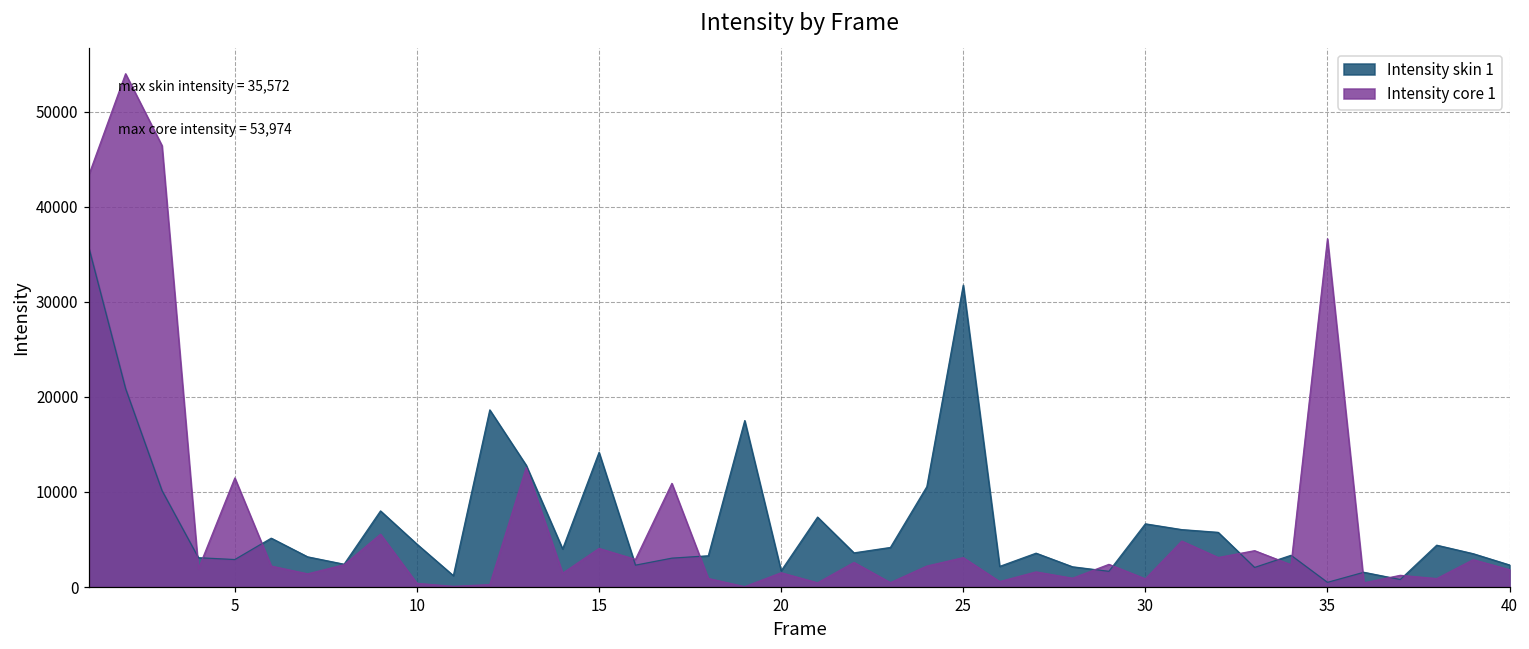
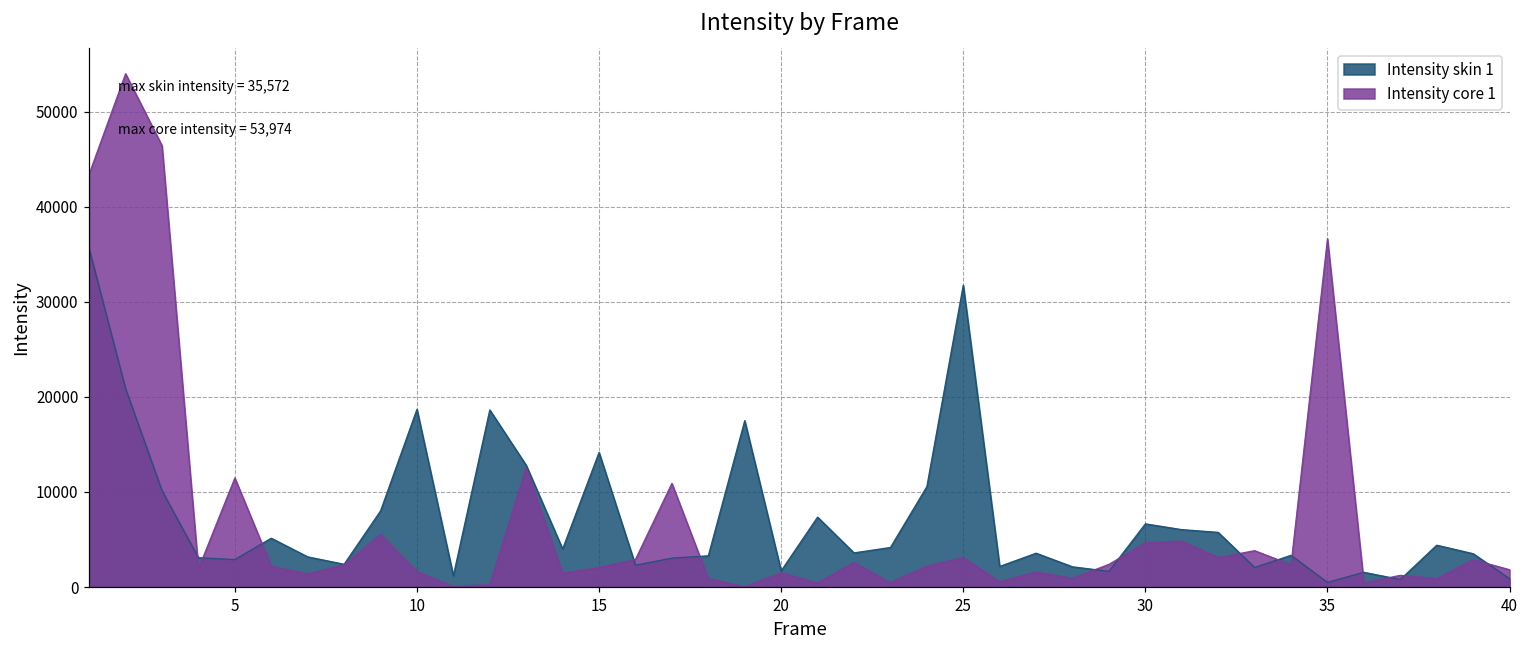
  {
    "Intensity skin 1": {
      "5": 3000,
-     "10": 5000,
+     "10": 19000,
      "15": 14000,
      "25": 32000,
      "30": 7000,
      "35": 0,
-     "40": 2000
+     "40": 1000
    },
    "Intensity core 1": {
      "5": 11000,
-     "10": 0,
-     "15": 4000,
+     "10": 2000,
+     "15": 2000,
      "25": 3000,
-     "30": 1000,
+     "30": 5000,
      "35": 37000,
      "40": 2000
    }
  }
